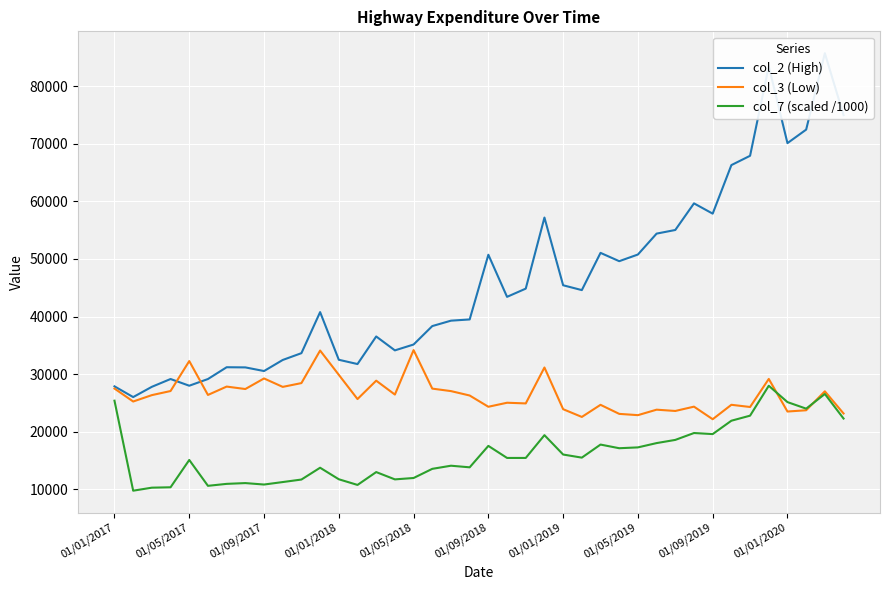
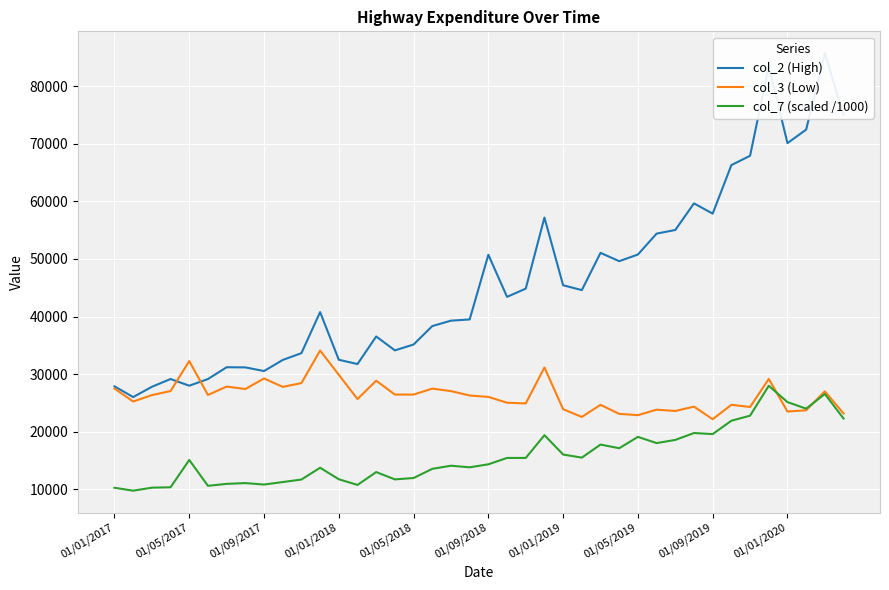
  {
    "col_2 (High)": {
      "01/05/2017": 28000,
      "01/09/2017": 31000,
      "01/01/2018": 32000,
      "01/05/2018": 35000,
      "01/09/2018": 51000,
      "01/01/2019": 45000,
      "01/05/2019": 51000,
      "01/09/2019": 58000,
      "01/01/2020": 70000
    },
    "col_3 (Low)": {
      "01/05/2017": 32000,
      "01/09/2017": 29000,
      "01/01/2018": 30000,
-     "01/05/2018": 34000,
-     "01/09/2018": 24000,
+     "01/05/2018": 26000,
+     "01/09/2018": 26000,
      "01/01/2019": 24000,
      "01/05/2019": 23000,
      "01/09/2019": 22000,
      "01/01/2020": 23000
    },
    "col_7 (scaled /1000)": {
-     "01/01/2017": 25000,
+     "01/01/2017": 10000,
      "01/05/2017": 15000,
      "01/09/2017": 11000,
      "01/01/2018": 12000,
      "01/05/2018": 12000,
-     "01/09/2018": 18000,
+     "01/09/2018": 14000,
      "01/01/2019": 16000,
-     "01/05/2019": 17000,
+     "01/05/2019": 19000,
      "01/09/2019": 20000,
      "01/01/2020": 25000
    }
  }
